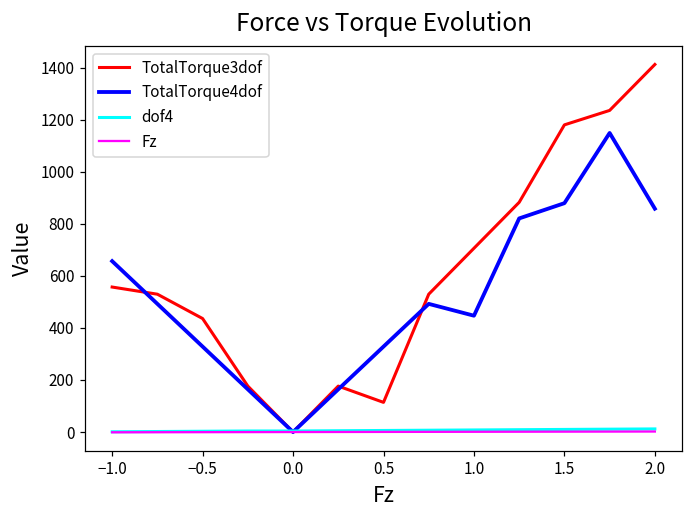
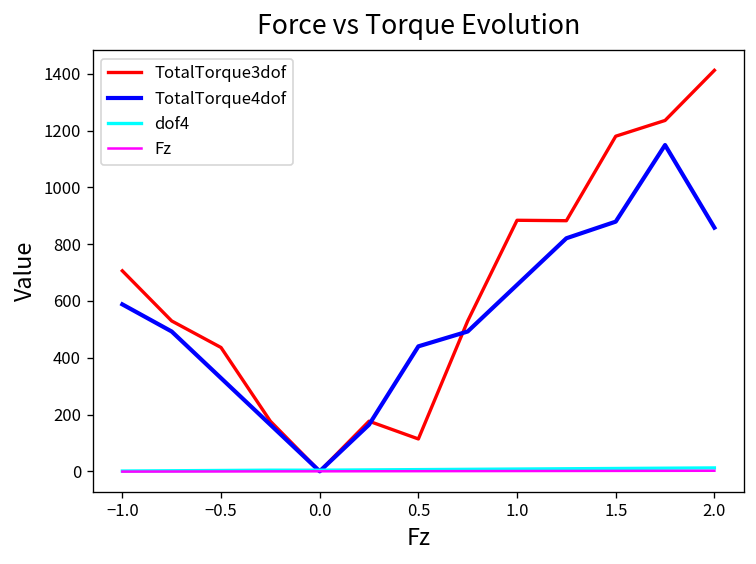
  {
    "TotalTorque3dof": {
-     "−1.0": 560,
+     "−1.0": 710,
      "−0.5": 440,
      "0.5": 110,
-     "1.0": 710,
+     "1.0": 880,
      "1.5": 1180,
      "2.0": 1410
    },
    "TotalTorque4dof": {
-     "−1.0": 660,
+     "−1.0": 590,
      "−0.5": 330,
-     "0.5": 330,
-     "1.0": 450,
+     "0.5": 440,
+     "1.0": 660,
      "1.5": 880,
      "2.0": 860
    }
  }
